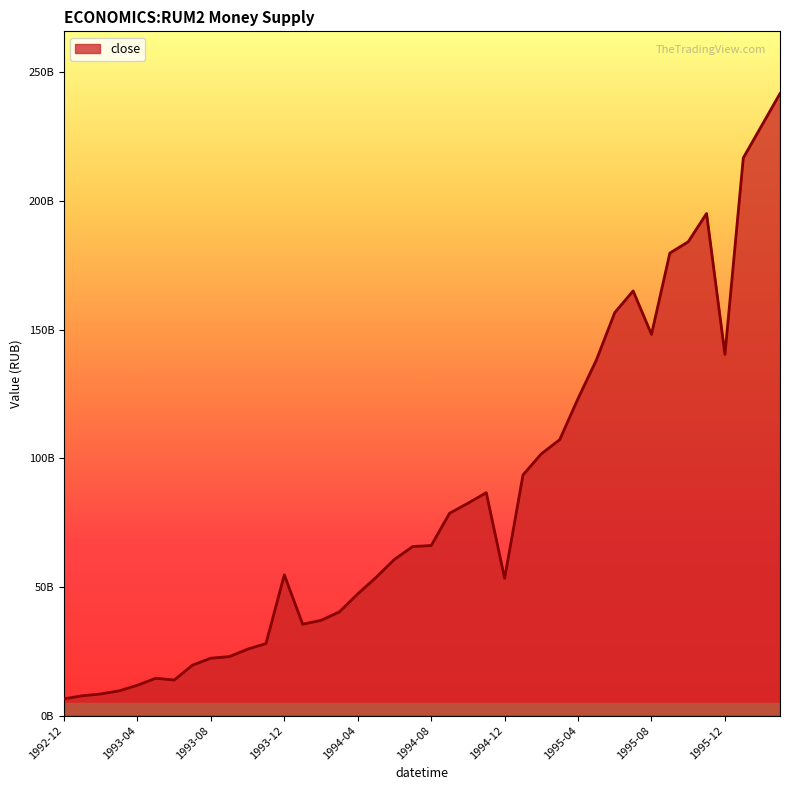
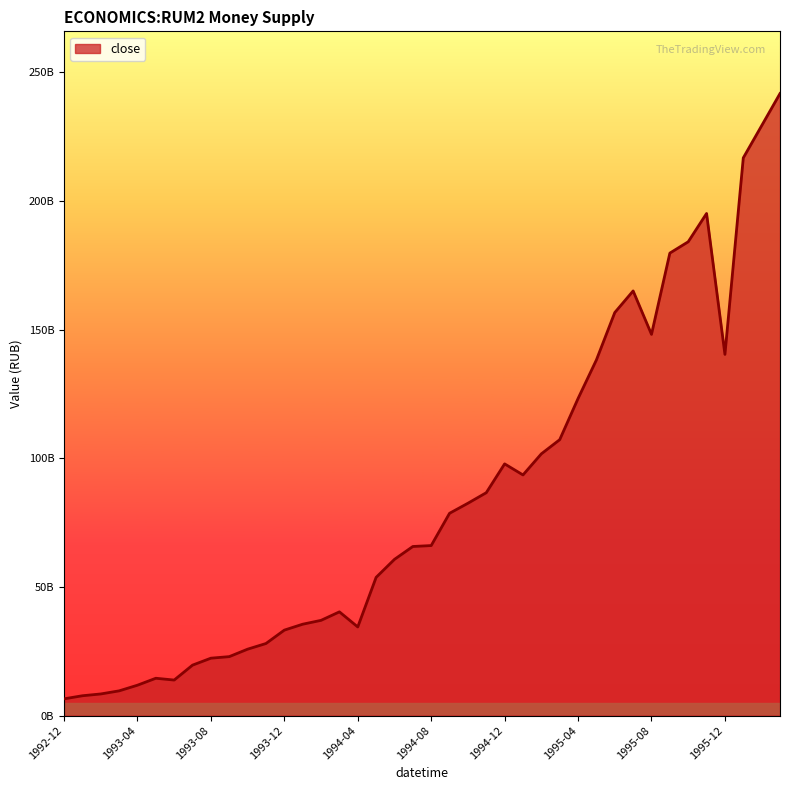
  {
    "1992-12": 7000000000,
    "1993-04": 12000000000,
    "1993-08": 22000000000,
-   "1993-12": 55000000000,
-   "1994-04": 47000000000,
+   "1993-12": 33000000000,
+   "1994-04": 34000000000,
    "1994-08": 66000000000,
-   "1994-12": 53000000000,
+   "1994-12": 98000000000,
    "1995-04": 123000000000,
    "1995-08": 148000000000,
    "1995-12": 140000000000
  }
